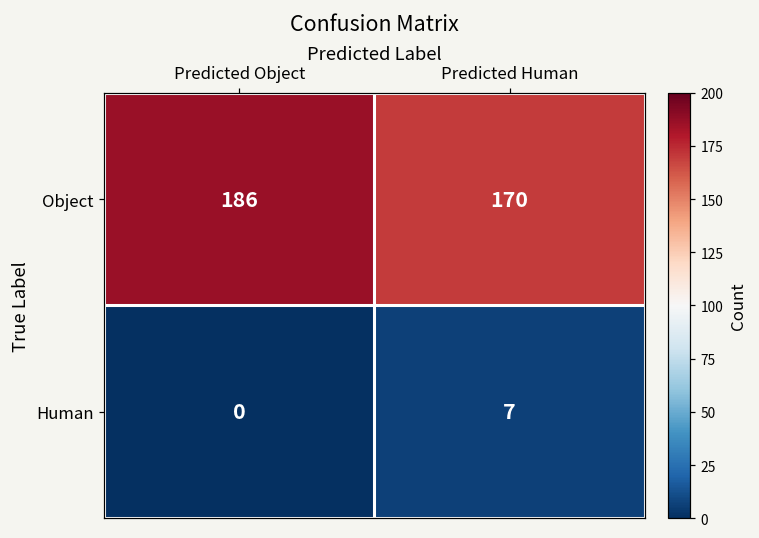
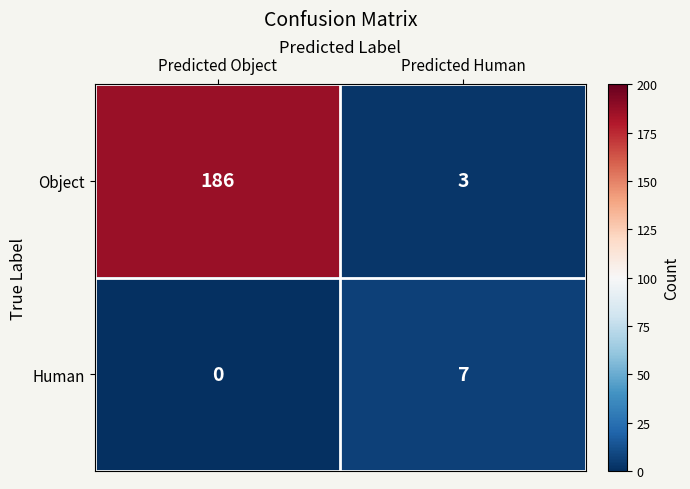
  {
    "Object": {
      "Predicted Object": 186,
-     "Predicted Human": 170
+     "Predicted Human": 3
    },
    "Human": {
      "Predicted Object": 0,
      "Predicted Human": 7
    }
  }
